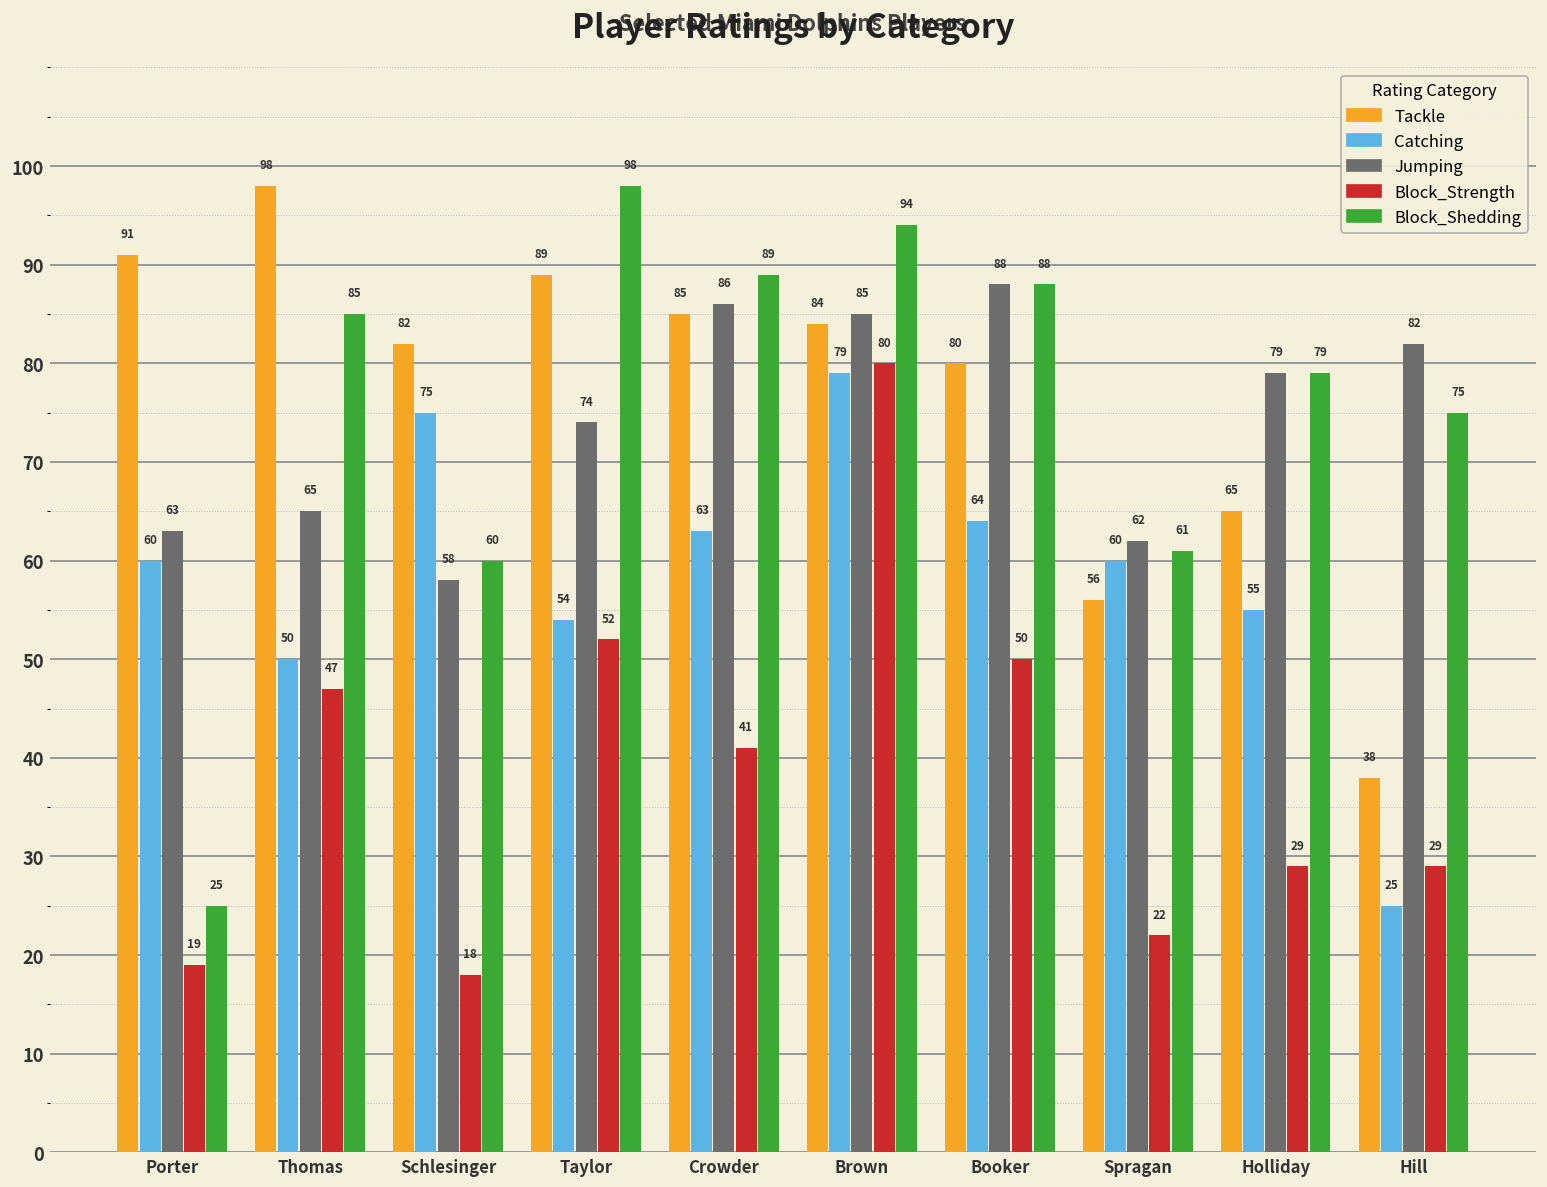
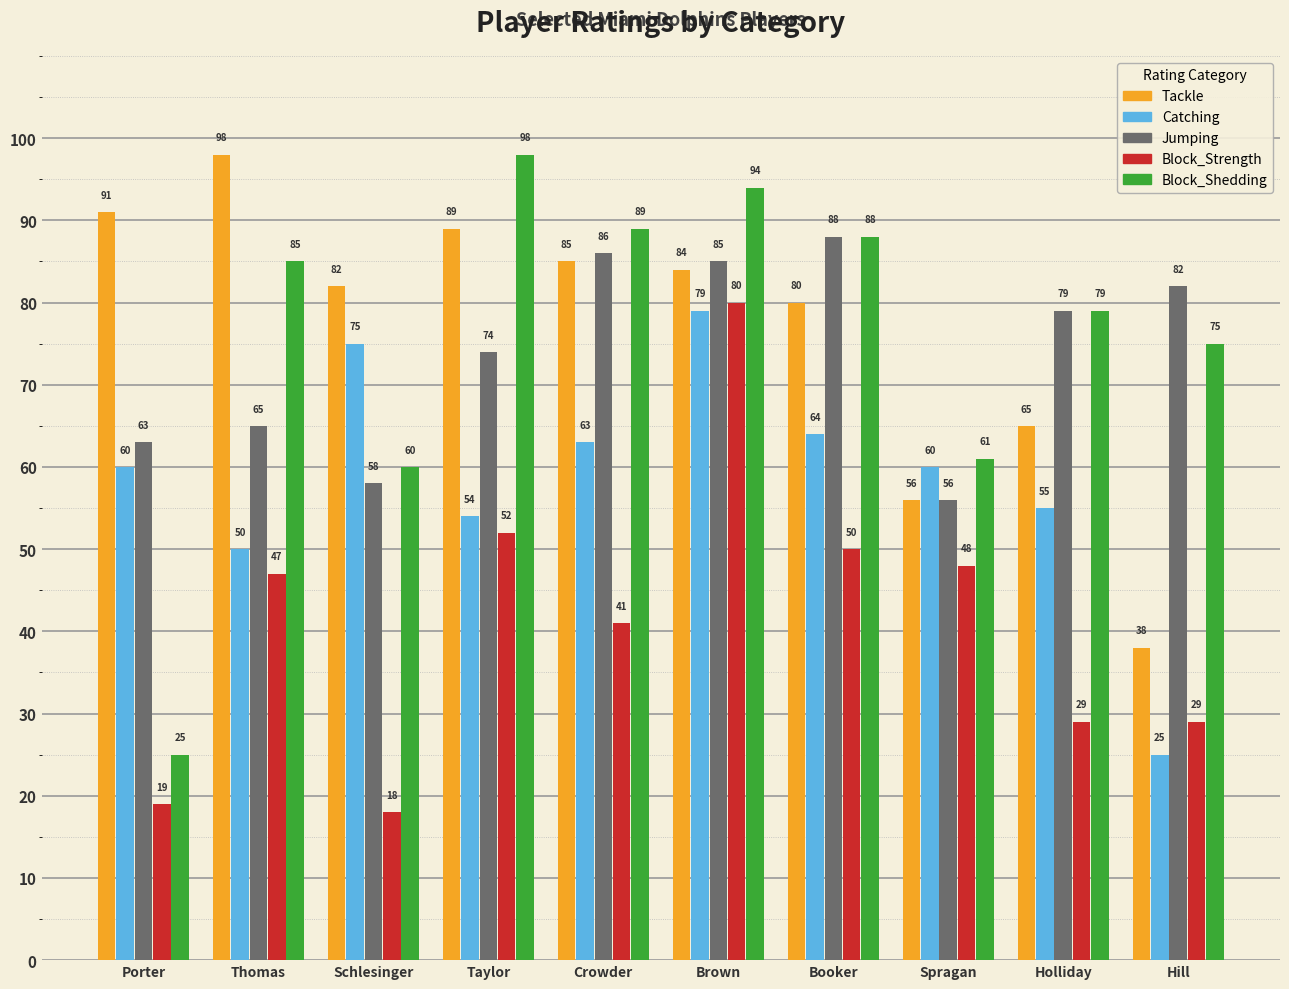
  {
    "Tackle": {
      "Porter": 91,
      "Thomas": 98,
      "Schlesinger": 82,
      "Taylor": 89,
      "Crowder": 85,
      "Brown": 84,
      "Booker": 80,
      "Spragan": 56,
      "Holliday": 65,
      "Hill": 38
    },
    "Catching": {
      "Porter": 60,
      "Thomas": 50,
      "Schlesinger": 75,
      "Taylor": 54,
      "Crowder": 63,
      "Brown": 79,
      "Booker": 64,
      "Spragan": 60,
      "Holliday": 55,
      "Hill": 25
    },
    "Jumping": {
      "Porter": 63,
      "Thomas": 65,
      "Schlesinger": 58,
      "Taylor": 74,
      "Crowder": 86,
      "Brown": 85,
      "Booker": 88,
-     "Spragan": 62,
+     "Spragan": 56,
      "Holliday": 79,
      "Hill": 82
    },
    "Block_Strength": {
      "Porter": 19,
      "Thomas": 47,
      "Schlesinger": 18,
      "Taylor": 52,
      "Crowder": 41,
      "Brown": 80,
      "Booker": 50,
-     "Spragan": 22,
+     "Spragan": 48,
      "Holliday": 29,
      "Hill": 29
    },
    "Block_Shedding": {
      "Porter": 25,
      "Thomas": 85,
      "Schlesinger": 60,
      "Taylor": 98,
      "Crowder": 89,
      "Brown": 94,
      "Booker": 88,
      "Spragan": 61,
      "Holliday": 79,
      "Hill": 75
    }
  }
